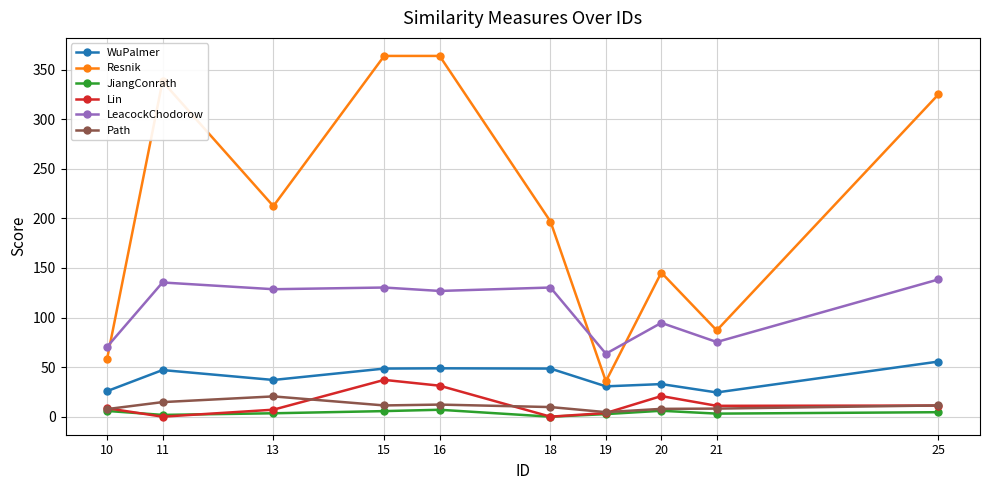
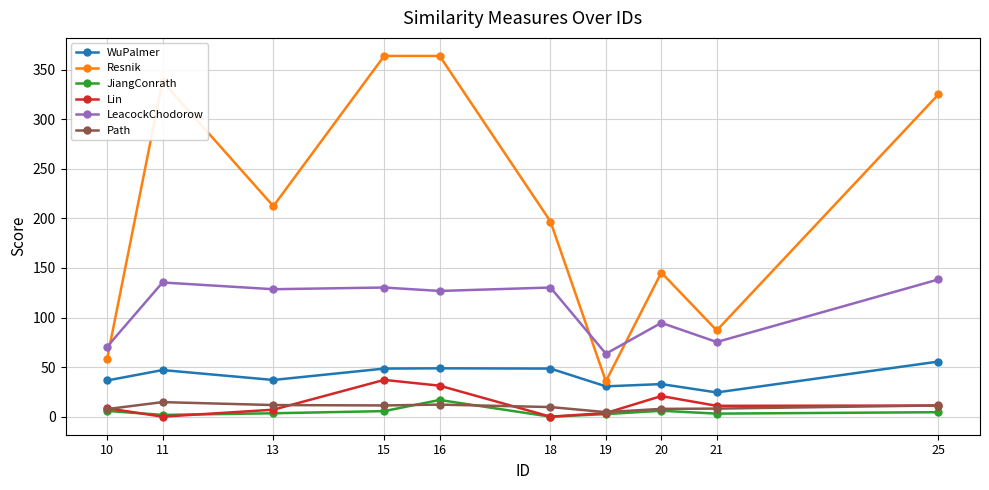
  {
    "WuPalmer": {
-     "10": 30,
+     "10": 40,
      "11": 50,
      "13": 40,
      "15": 50,
      "16": 50,
      "18": 50,
      "19": 30,
      "20": 30,
      "21": 20,
      "25": 60
    },
    "Resnik": {
      "10": 60,
      "13": 210,
      "15": 360,
      "16": 360,
      "18": 200,
      "19": 40,
      "20": 150,
      "21": 90,
      "25": 330
    },
    "JiangConrath": {
      "13": 0,
      "15": 10,
-     "16": 10,
+     "16": 20,
      "21": 0,
      "25": 0
    },
    "Lin": {
      "13": 10,
      "15": 40,
      "16": 30,
      "20": 20,
      "21": 10
    },
    "LeacockChodorow": {
      "10": 70,
      "11": 140,
      "13": 130,
      "15": 130,
      "16": 130,
      "18": 130,
      "19": 60,
      "20": 90,
      "21": 80,
      "25": 140
    },
    "Path": {
      "11": 10,
-     "13": 20,
+     "13": 10,
      "15": 10,
      "16": 10,
      "18": 10,
      "21": 10
    }
  }
